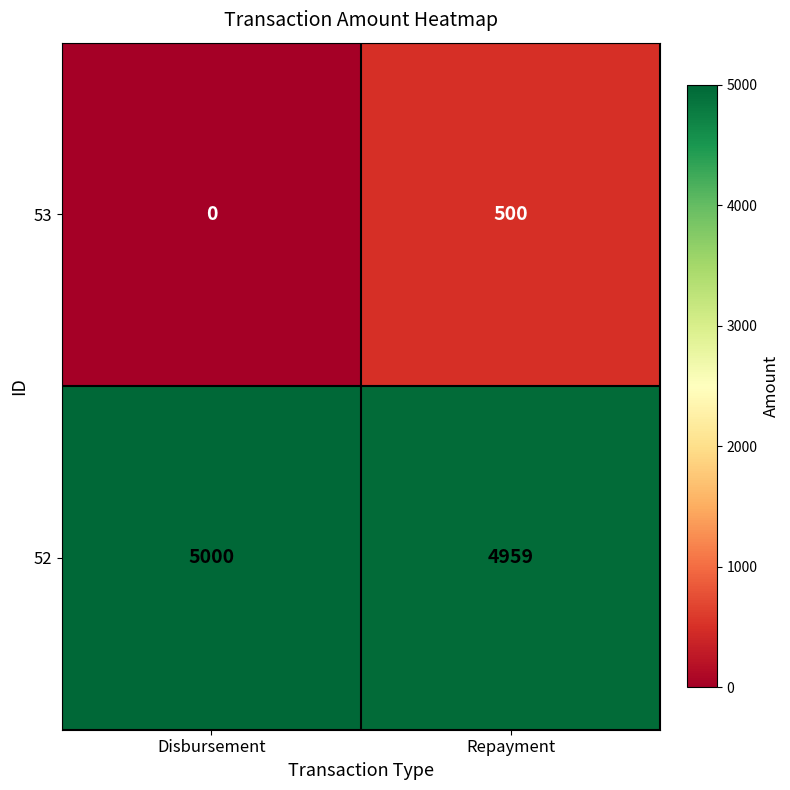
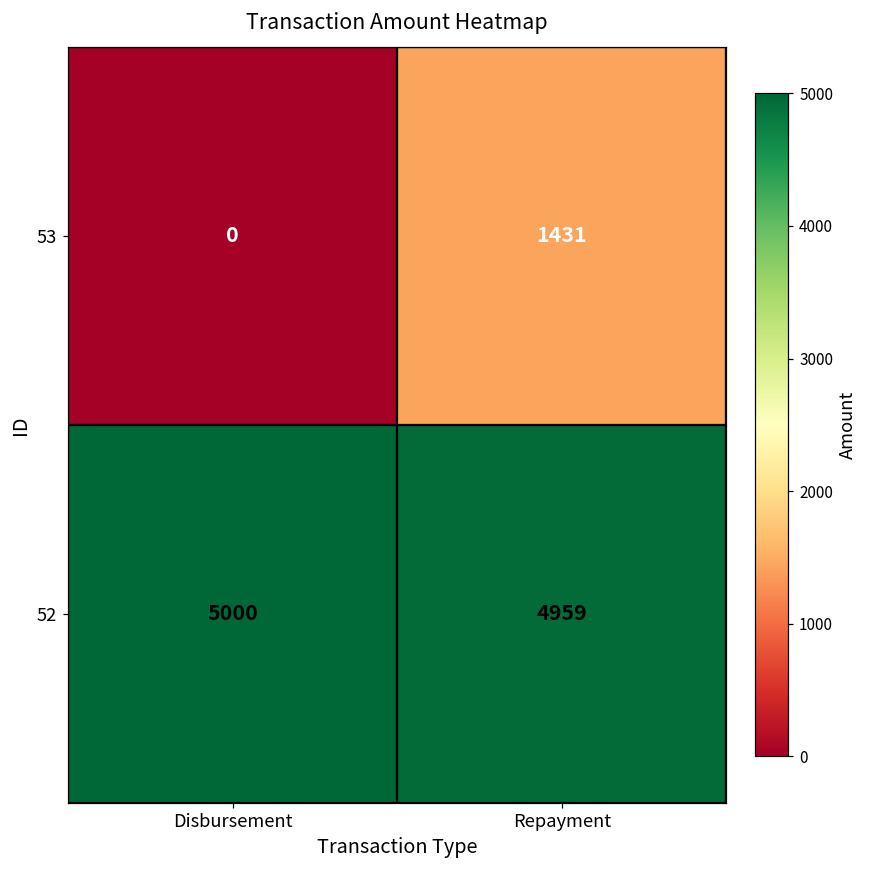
  {
    "53": {
      "Disbursement": 0,
-     "Repayment": 500
+     "Repayment": 1431
    },
    "52": {
      "Disbursement": 5000,
      "Repayment": 4959
    }
  }
